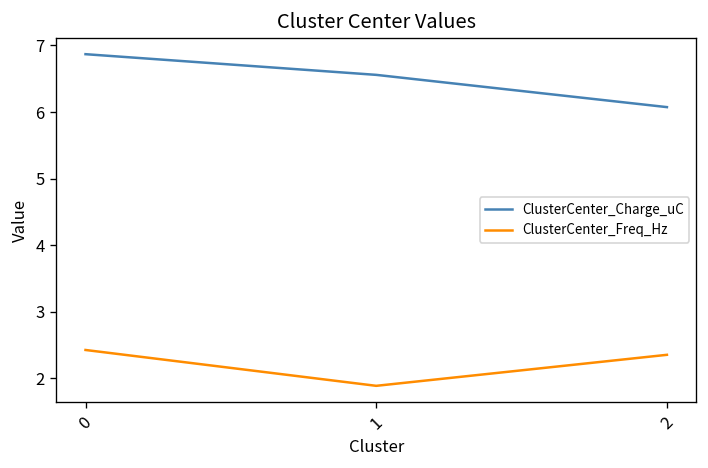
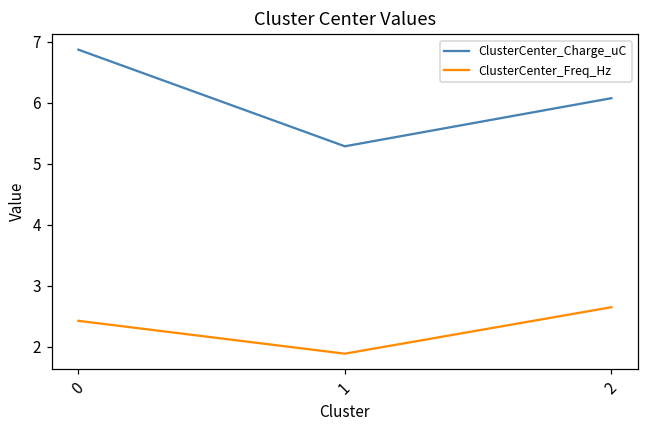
  {
    "ClusterCenter_Charge_uC": {
      "0": 6.9,
-     "1": 6.6,
+     "1": 5.3,
      "2": 6.1
    },
    "ClusterCenter_Freq_Hz": {
      "0": 2.4,
      "1": 1.9,
-     "2": 2.4
+     "2": 2.6
    }
  }
